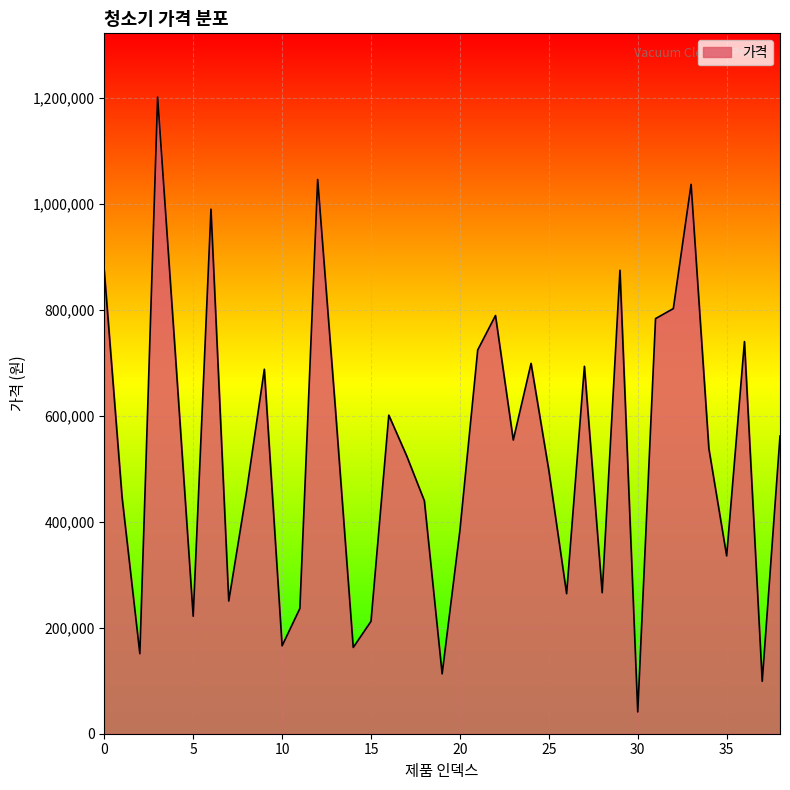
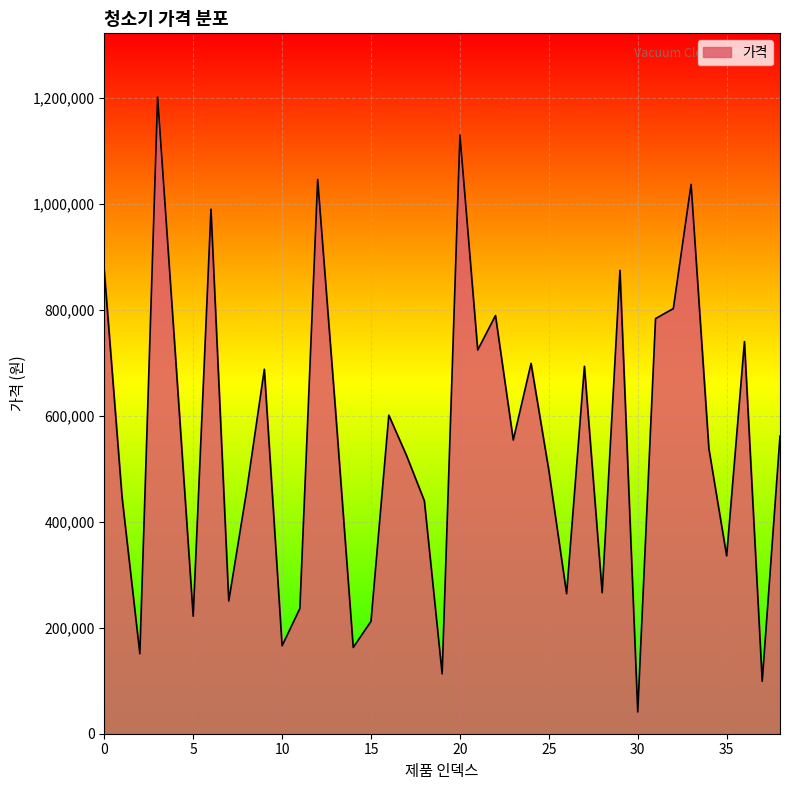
  {
    "0": "870,000",
    "5": "220,000",
    "10": "170,000",
    "15": "210,000",
-   "20": "380,000",
+   "20": "1,130,000",
    "25": "500,000",
    "30": "40,000",
    "35": "340,000"
  }
